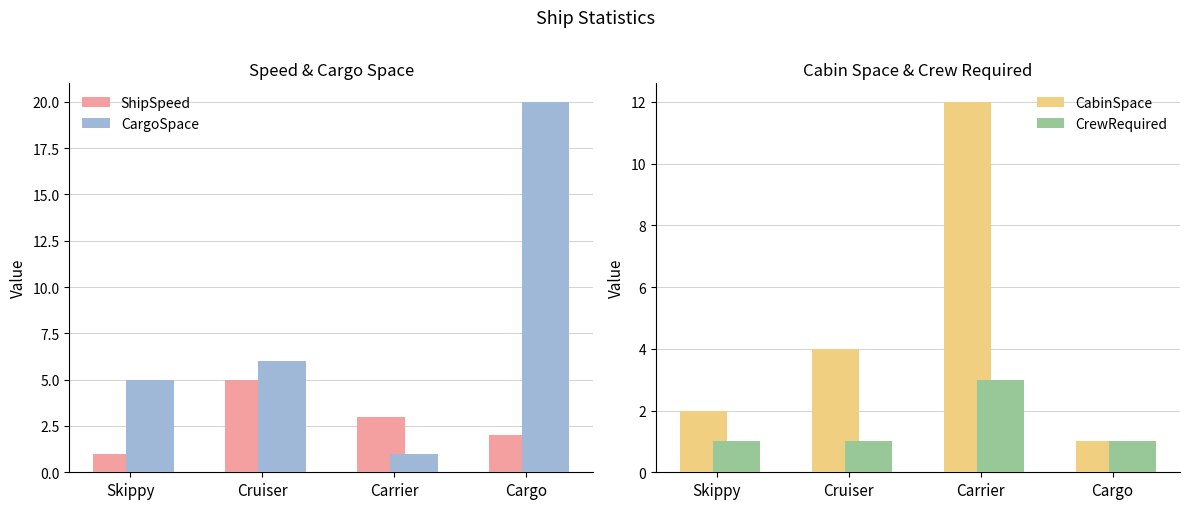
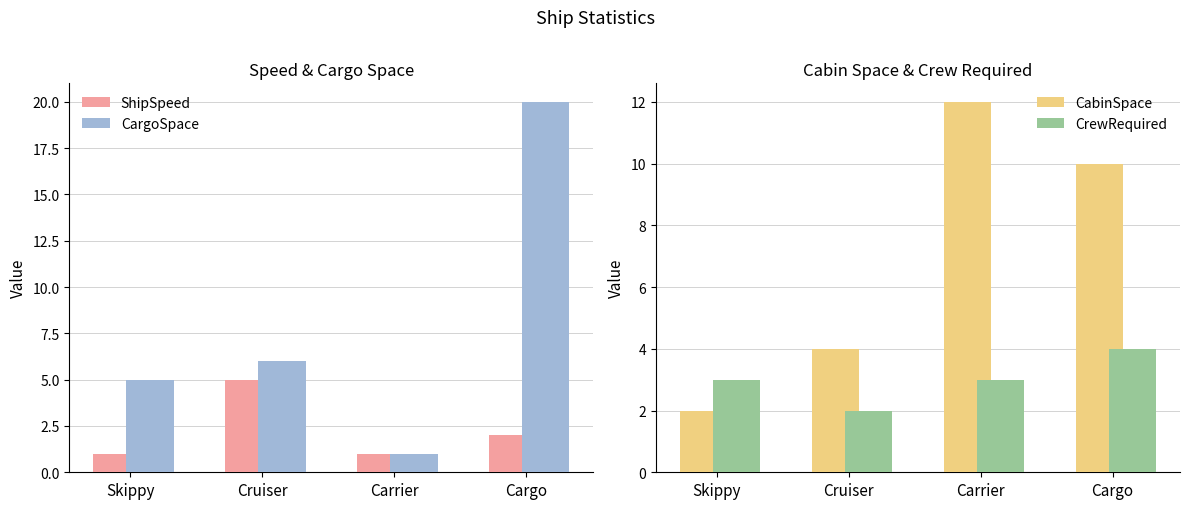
  {
    "Speed & Cargo Space": {
      "ShipSpeed": {
        "Skippy": 1,
        "Cruiser": 5,
-       "Carrier": 3,
+       "Carrier": 1,
        "Cargo": 2
      },
      "CargoSpace": {
        "Skippy": 5,
        "Cruiser": 6,
        "Carrier": 1,
        "Cargo": 20
      }
    },
    "Cabin Space & Crew Required": {
      "CabinSpace": {
        "Skippy": 2,
        "Cruiser": 4,
        "Carrier": 12,
-       "Cargo": 1
+       "Cargo": 10
      },
      "CrewRequired": {
-       "Skippy": 1,
-       "Cruiser": 1,
+       "Skippy": 3,
+       "Cruiser": 2,
        "Carrier": 3,
-       "Cargo": 1
+       "Cargo": 4
      }
    }
  }
